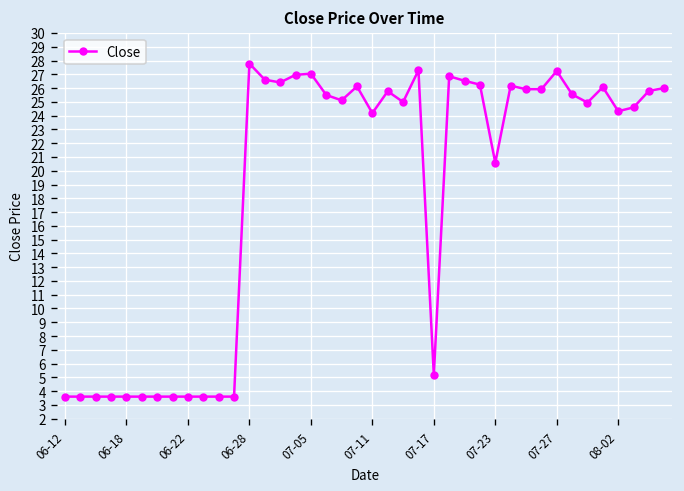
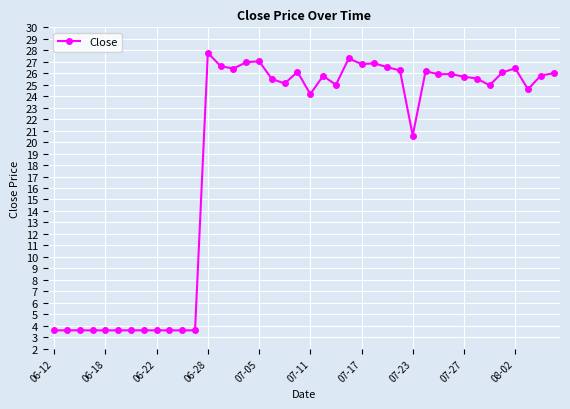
  {
    "06-12": 3.6,
    "06-18": 3.6,
    "06-22": 3.6,
    "06-28": 27.8,
    "07-05": 27.0,
    "07-11": 24.2,
-   "07-17": 5.2,
+   "07-17": 26.8,
    "07-23": 20.6,
-   "07-27": 27.2,
-   "08-02": 24.3
+   "07-27": 25.7,
+   "08-02": 26.4
  }
